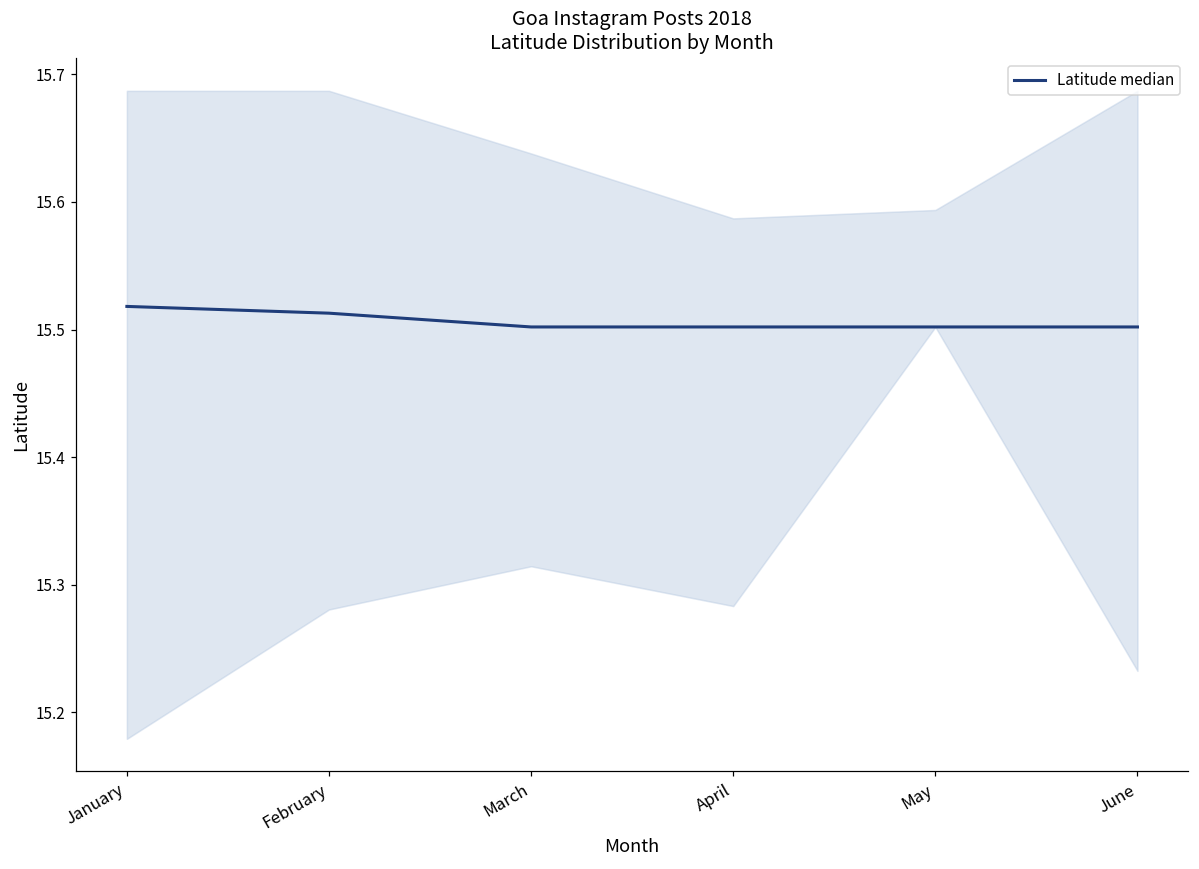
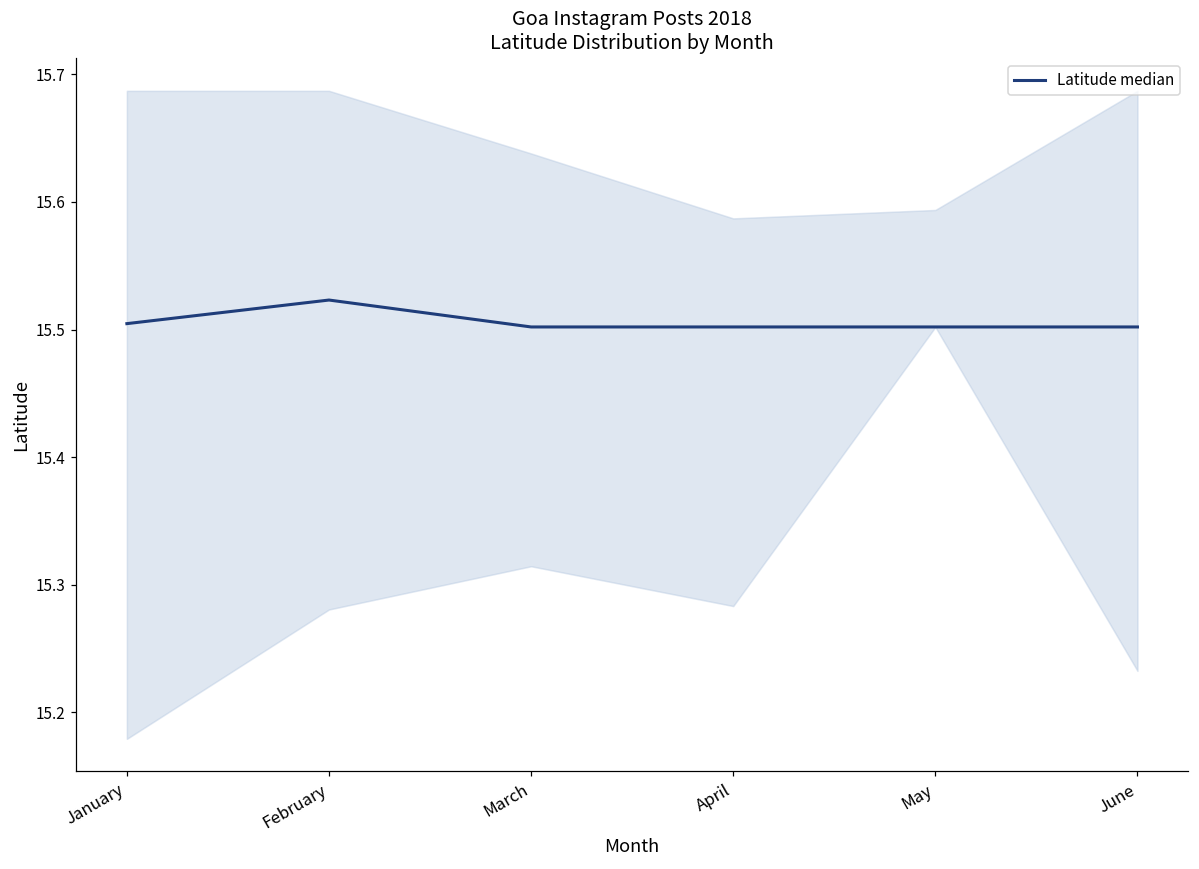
  {
    "Latitude median": {
-     "January": 15.518,
-     "February": 15.513,
+     "January": 15.505,
+     "February": 15.523,
      "March": 15.502,
      "April": 15.502,
      "May": 15.502,
      "June": 15.502
    }
  }
